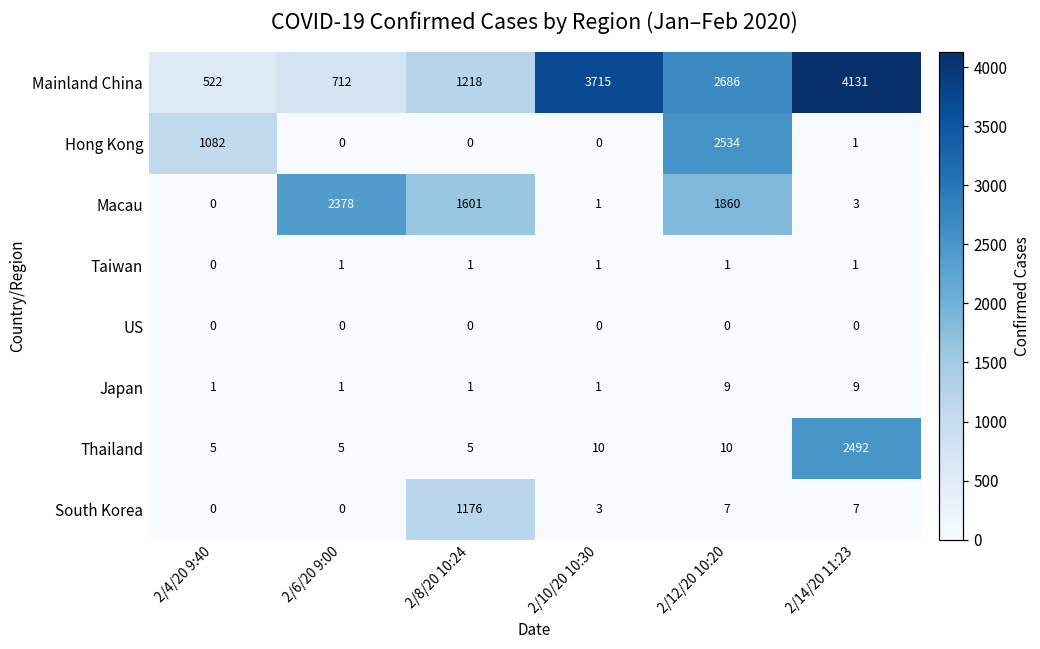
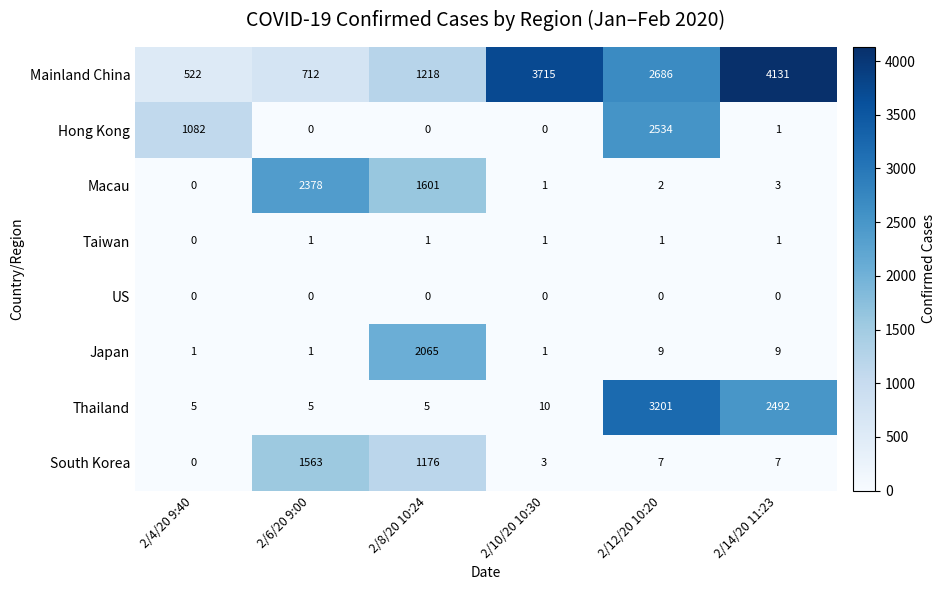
  {
    "Mainland China": {
      "2/4/20 9:40": 522,
      "2/6/20 9:00": 712,
      "2/8/20 10:24": 1218,
      "2/10/20 10:30": 3715,
      "2/12/20 10:20": 2686,
      "2/14/20 11:23": 4131
    },
    "Hong Kong": {
      "2/4/20 9:40": 1082,
      "2/6/20 9:00": 0,
      "2/8/20 10:24": 0,
      "2/10/20 10:30": 0,
      "2/12/20 10:20": 2534,
      "2/14/20 11:23": 1
    },
    "Macau": {
      "2/4/20 9:40": 0,
      "2/6/20 9:00": 2378,
      "2/8/20 10:24": 1601,
      "2/10/20 10:30": 1,
-     "2/12/20 10:20": 1860,
+     "2/12/20 10:20": 2,
      "2/14/20 11:23": 3
    },
    "Taiwan": {
      "2/4/20 9:40": 0,
      "2/6/20 9:00": 1,
      "2/8/20 10:24": 1,
      "2/10/20 10:30": 1,
      "2/12/20 10:20": 1,
      "2/14/20 11:23": 1
    },
    "US": {
      "2/4/20 9:40": 0,
      "2/6/20 9:00": 0,
      "2/8/20 10:24": 0,
      "2/10/20 10:30": 0,
      "2/12/20 10:20": 0,
      "2/14/20 11:23": 0
    },
    "Japan": {
      "2/4/20 9:40": 1,
      "2/6/20 9:00": 1,
-     "2/8/20 10:24": 1,
+     "2/8/20 10:24": 2065,
      "2/10/20 10:30": 1,
      "2/12/20 10:20": 9,
      "2/14/20 11:23": 9
    },
    "Thailand": {
      "2/4/20 9:40": 5,
      "2/6/20 9:00": 5,
      "2/8/20 10:24": 5,
      "2/10/20 10:30": 10,
-     "2/12/20 10:20": 10,
+     "2/12/20 10:20": 3201,
      "2/14/20 11:23": 2492
    },
    "South Korea": {
      "2/4/20 9:40": 0,
-     "2/6/20 9:00": 0,
+     "2/6/20 9:00": 1563,
      "2/8/20 10:24": 1176,
      "2/10/20 10:30": 3,
      "2/12/20 10:20": 7,
      "2/14/20 11:23": 7
    }
  }
